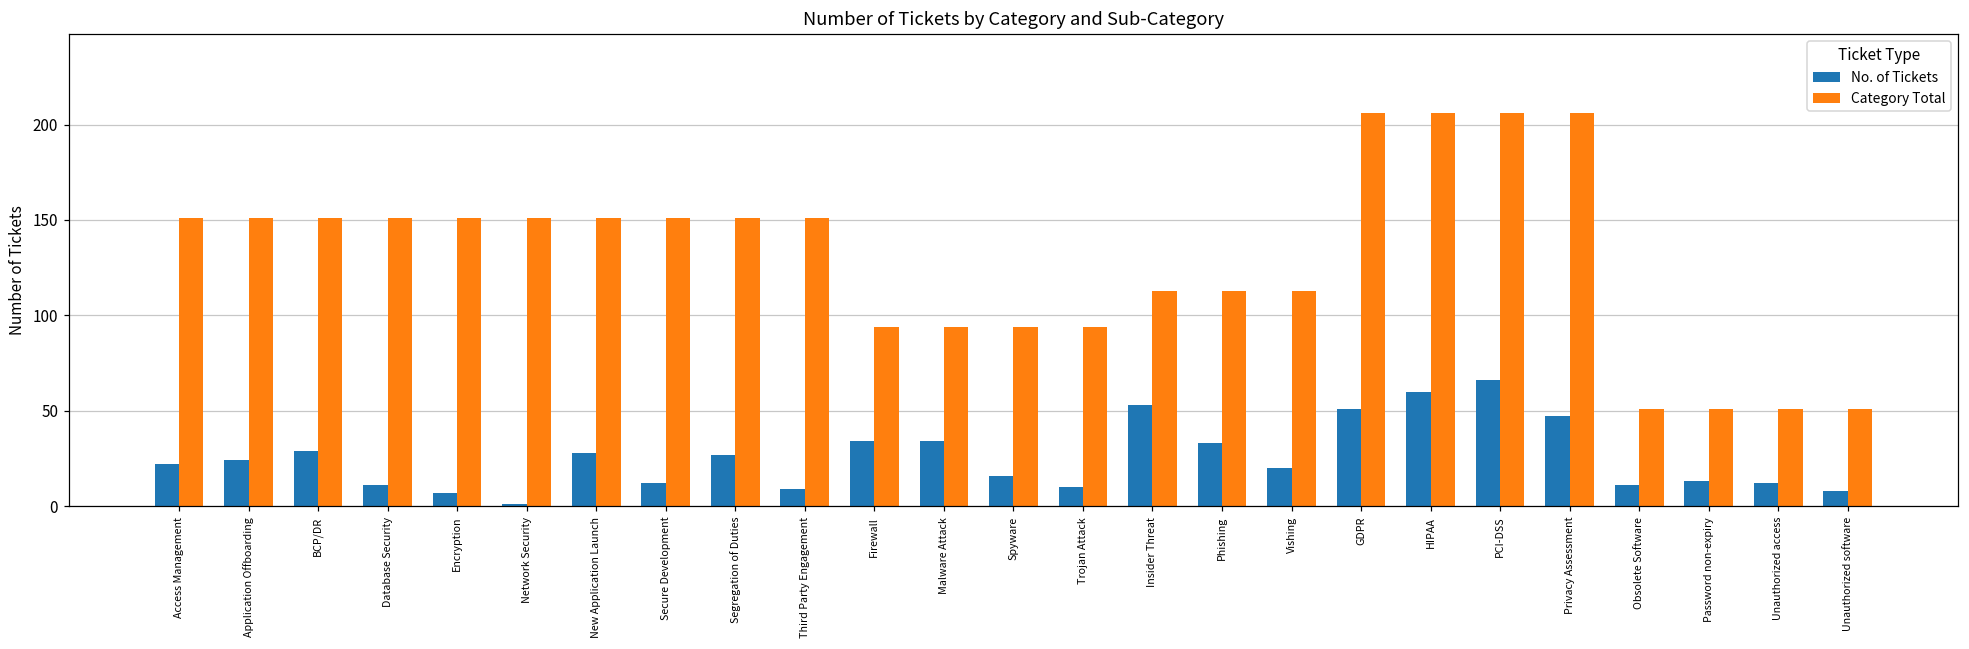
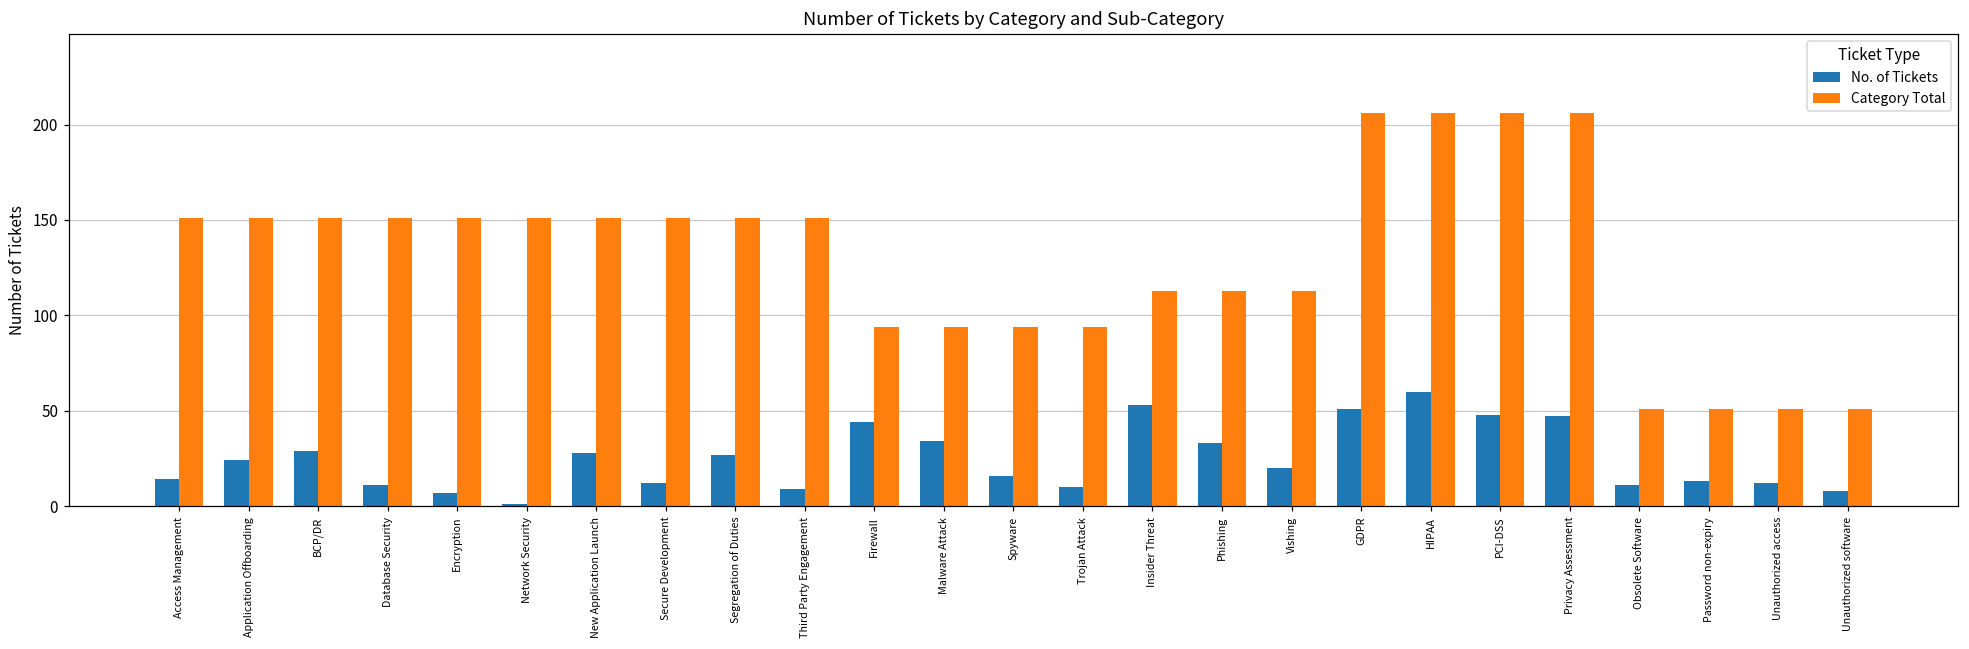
  {
    "No. of Tickets": {
-     "Access Management": 22,
+     "Access Management": 14,
      "Application Offboarding": 24,
      "BCP/DR": 29,
      "Database Security": 11,
      "Encryption": 7,
      "New Application Launch": 28,
      "Secure Development": 12,
      "Segregation of Duties": 27,
      "Third Party Engagement": 9,
-     "Firewall": 34,
+     "Firewall": 44,
      "Malware Attack": 34,
      "Spyware": 16,
      "Trojan Attack": 10,
      "Insider Threat": 53,
      "Phishing": 33,
      "Vishing": 20,
      "GDPR": 51,
      "HIPAA": 60,
-     "PCI-DSS": 66,
+     "PCI-DSS": 48,
      "Privacy Assessment": 47,
      "Obsolete Software": 11,
      "Password non-expiry": 13,
      "Unauthorized access": 12,
      "Unauthorized software": 8
    },
    "Category Total": {
      "Access Management": 151,
      "Application Offboarding": 151,
      "BCP/DR": 151,
      "Database Security": 151,
      "Encryption": 151,
      "Network Security": 151,
      "New Application Launch": 151,
      "Secure Development": 151,
      "Segregation of Duties": 151,
      "Third Party Engagement": 151,
      "Firewall": 94,
      "Malware Attack": 94,
      "Spyware": 94,
      "Trojan Attack": 94,
      "Insider Threat": 113,
      "Phishing": 113,
      "Vishing": 113,
      "GDPR": 206,
      "HIPAA": 206,
      "PCI-DSS": 206,
      "Privacy Assessment": 206,
      "Obsolete Software": 51,
      "Password non-expiry": 51,
      "Unauthorized access": 51,
      "Unauthorized software": 51
    }
  }
